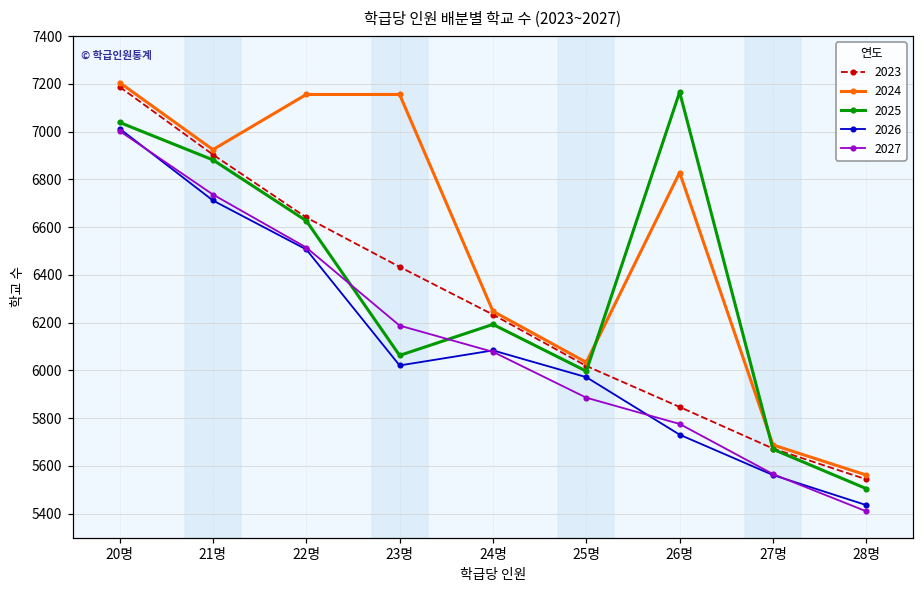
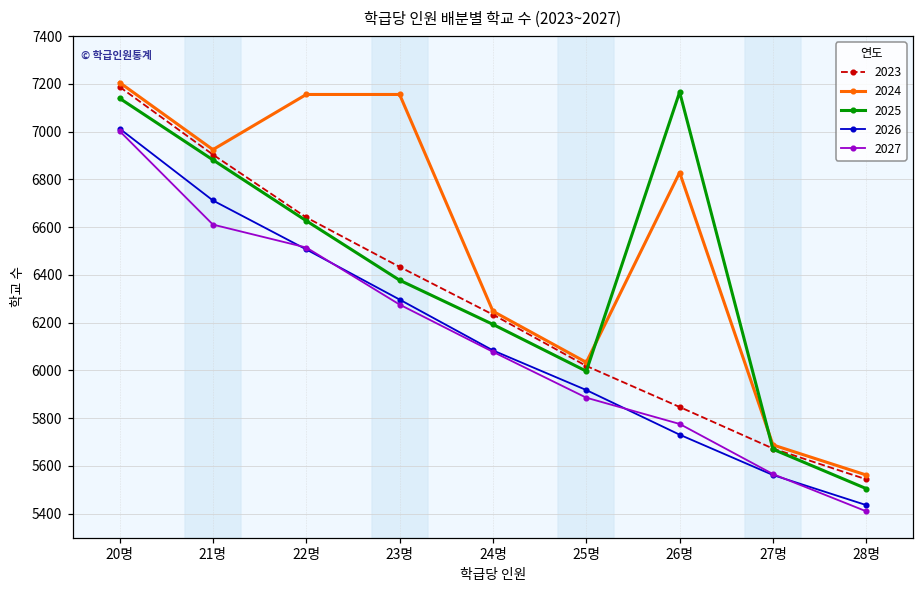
  {
    "2023": {
      "20명": 7190,
      "21명": 6900,
      "22명": 6640,
      "23명": 6430,
      "24명": 6230,
      "25명": 6020,
      "26명": 5850,
      "28명": 5540
    },
    "2024": {
      "20명": 7210,
      "21명": 6930,
      "22명": 7160,
      "23명": 7160,
      "24명": 6250,
      "25명": 6030,
      "26명": 6830,
      "27명": 5690,
      "28명": 5560
    },
    "2025": {
-     "20명": 7040,
+     "20명": 7140,
      "21명": 6880,
      "22명": 6630,
-     "23명": 6060,
+     "23명": 6380,
      "24명": 6190,
      "25명": 6000,
      "26명": 7170,
      "28명": 5510
    },
    "2026": {
      "21명": 6710,
-     "23명": 6020,
-     "25명": 5970,
+     "23명": 6300,
+     "25명": 5920,
      "26명": 5730,
      "28명": 5440
    },
    "2027": {
-     "21명": 6740,
-     "23명": 6190,
+     "21명": 6610,
+     "23명": 6280,
      "25명": 5890,
      "26명": 5780,
      "28명": 5410
    }
  }
